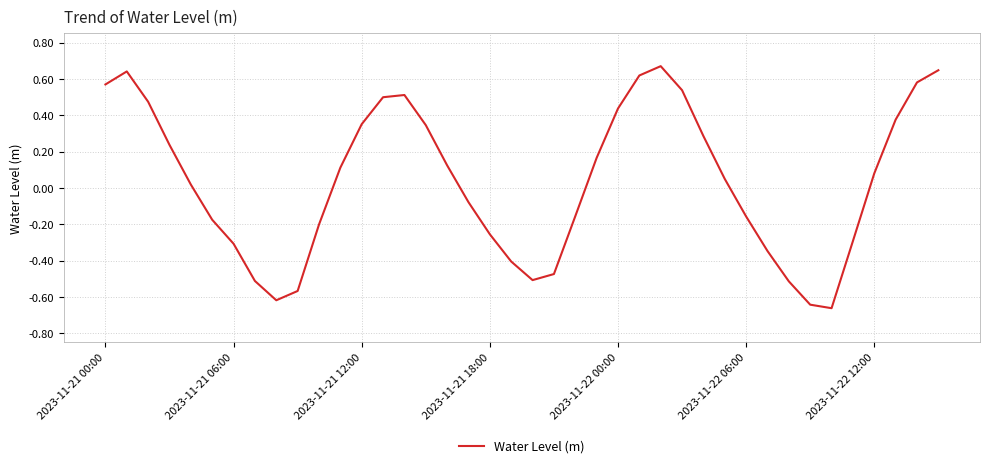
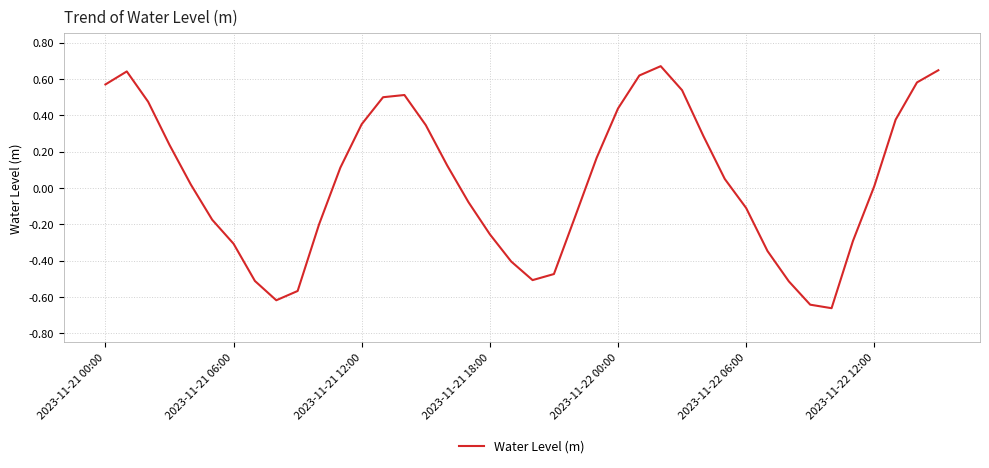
  {
    "2023-11-21 00:00": 0.57,
    "2023-11-21 06:00": -0.31,
    "2023-11-21 12:00": 0.35,
    "2023-11-21 18:00": -0.26,
    "2023-11-22 00:00": 0.44,
-   "2023-11-22 06:00": -0.16,
-   "2023-11-22 12:00": 0.08
+   "2023-11-22 06:00": -0.11,
+   "2023-11-22 12:00": 0.01
  }
